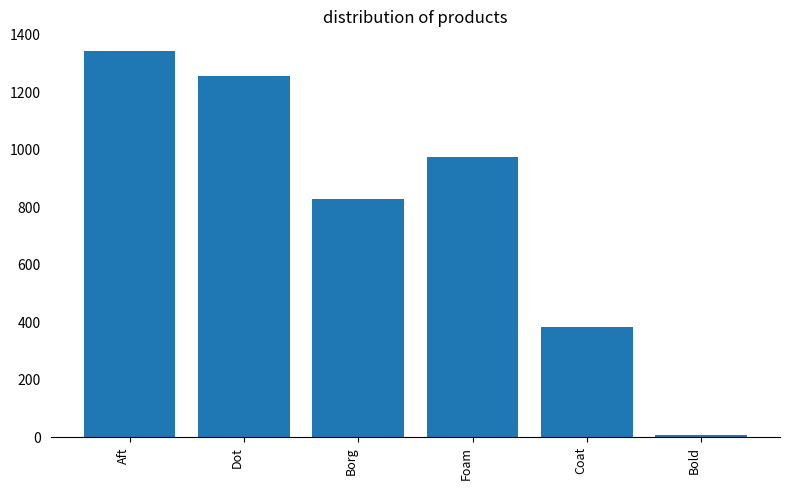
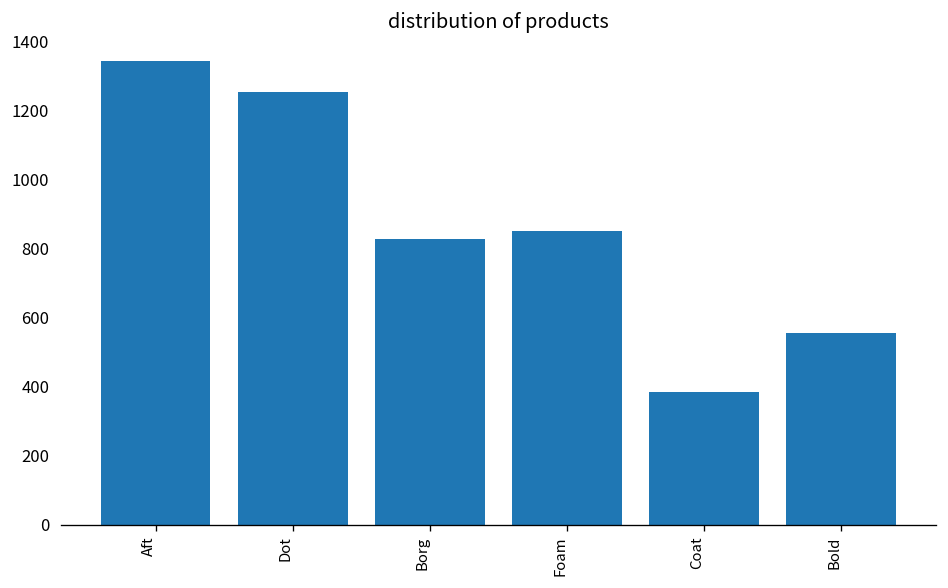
  {
    "Aft": 1340,
    "Dot": 1260,
    "Borg": 830,
-   "Foam": 970,
+   "Foam": 850,
    "Coat": 380,
-   "Bold": 10
+   "Bold": 560
  }
